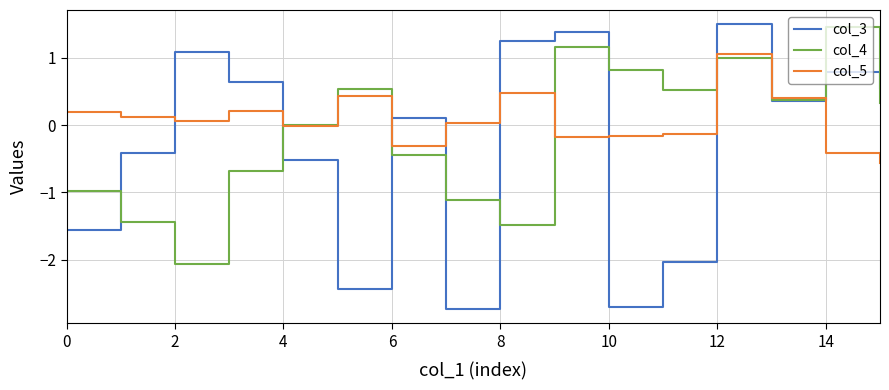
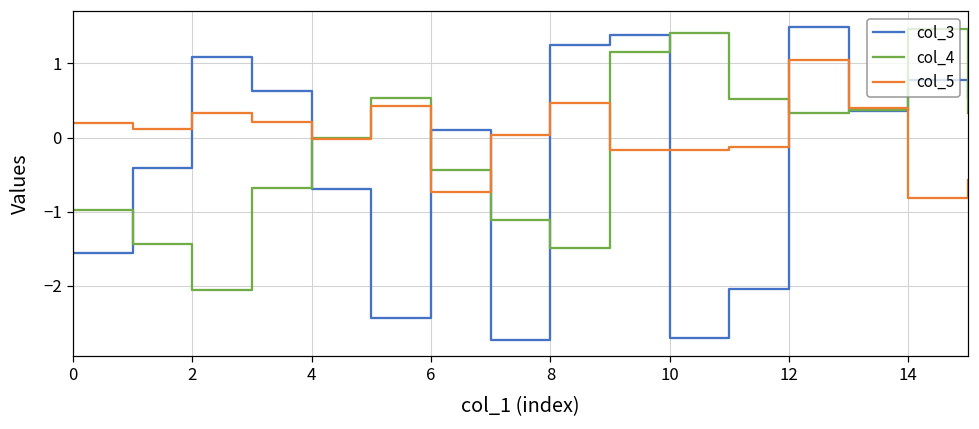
  {
    "col_3": {
      "0": -1.6,
      "2": 1.1,
-     "4": -0.5,
+     "4": -0.7,
      "6": 0.1,
      "8": 1.3,
      "10": -2.7,
      "12": 1.5
    },
    "col_4": {
      "0": -1.0,
      "2": -2.1,
      "6": -0.4,
      "8": -1.5,
-     "10": 0.8,
-     "12": 1.0
+     "10": 1.4,
+     "12": 0.3
    },
    "col_5": {
      "0": 0.2,
-     "2": 0.1,
-     "6": -0.3,
+     "2": 0.3,
+     "6": -0.7,
      "8": 0.5,
      "10": -0.2,
      "12": 1.0,
-     "14": -0.4
+     "14": -0.8
    }
  }
